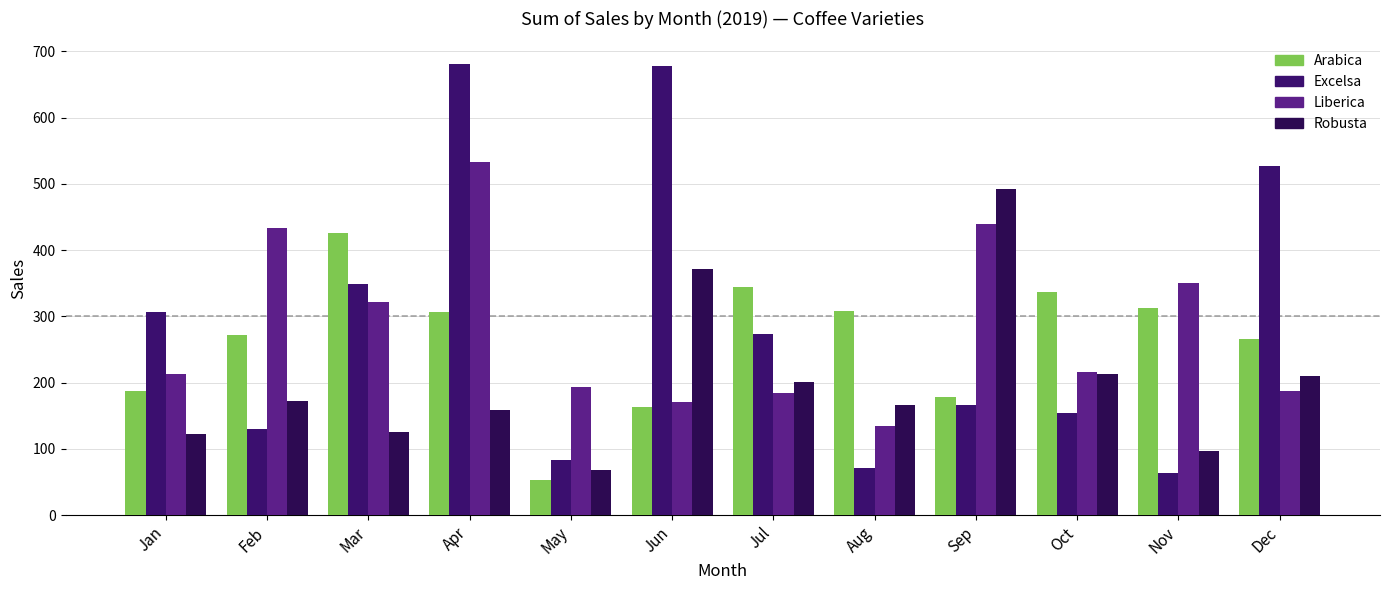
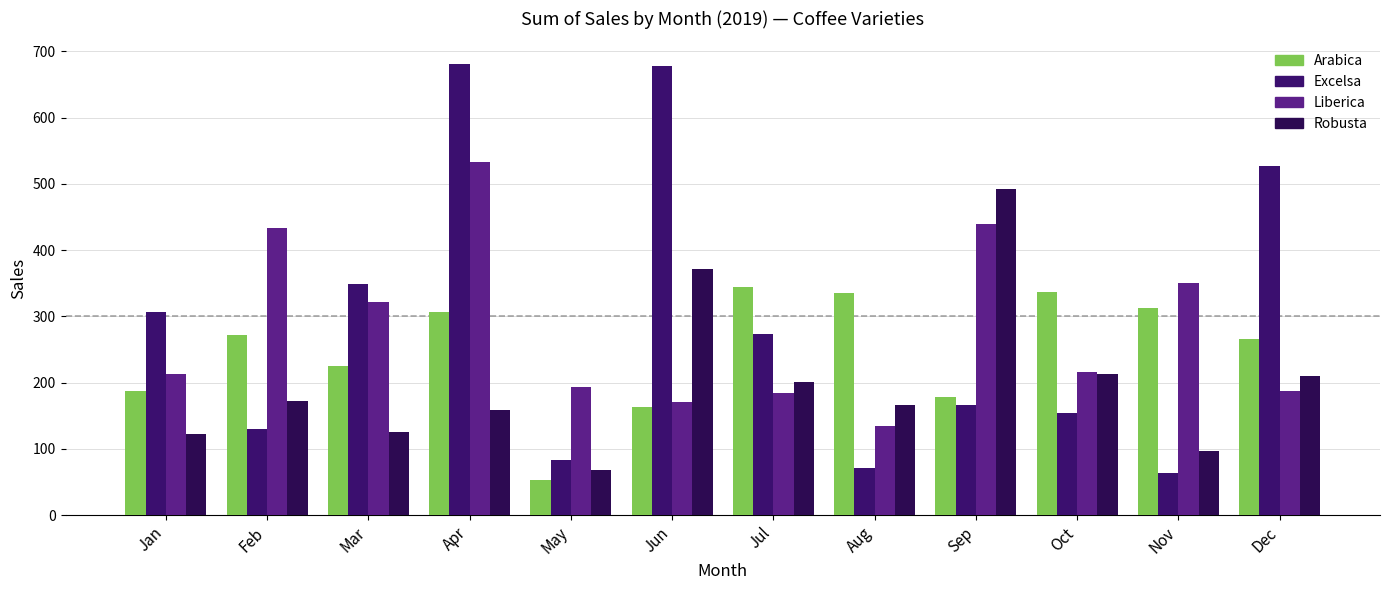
  {
    "Arabica": {
      "Jan": 190,
      "Feb": 270,
-     "Mar": 430,
+     "Mar": 220,
      "Apr": 310,
      "May": 50,
      "Jun": 160,
      "Jul": 350,
-     "Aug": 310,
+     "Aug": 330,
      "Sep": 180,
      "Oct": 340,
      "Nov": 310,
      "Dec": 270
    }
  }
